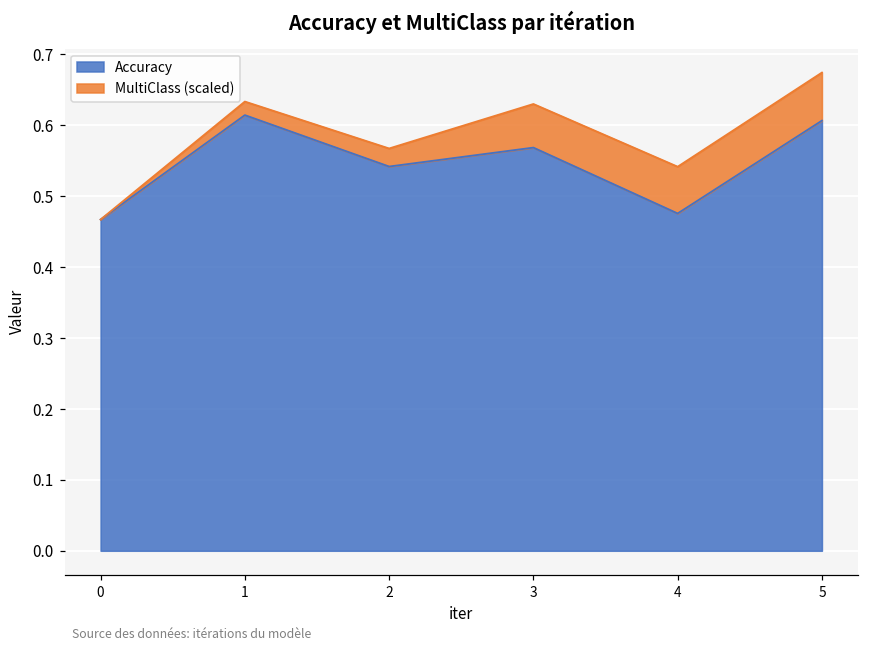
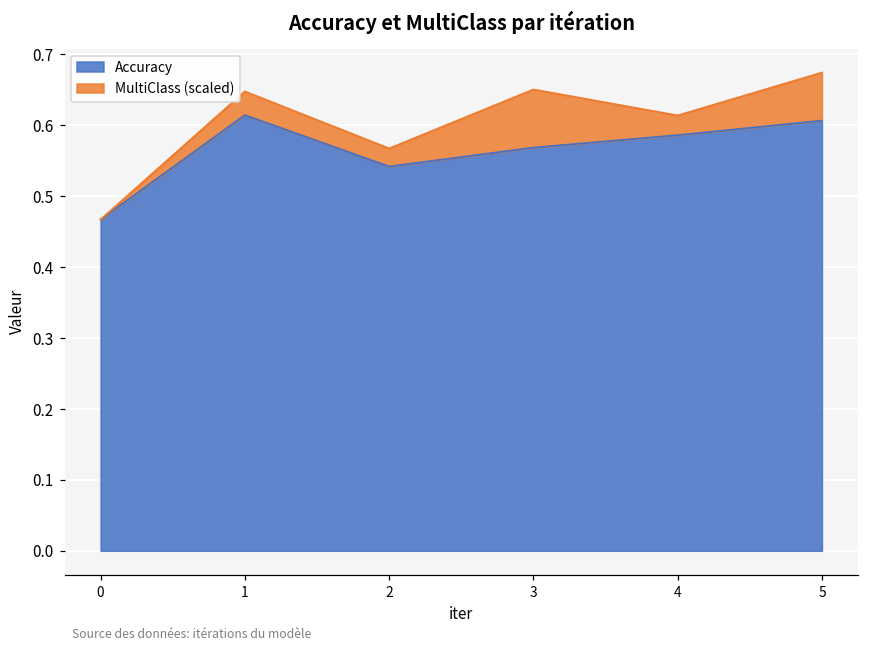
  {
    "Accuracy": {
      "1": 0.61,
      "2": 0.54,
      "3": 0.57,
-     "4": 0.48,
+     "4": 0.59,
      "5": 0.61
    },
    "MultiClass (scaled)": {
-     "1": 0.02,
+     "1": 0.03,
      "2": 0.03,
-     "3": 0.06,
-     "4": 0.07,
+     "3": 0.08,
+     "4": 0.03,
      "5": 0.07
    }
  }
